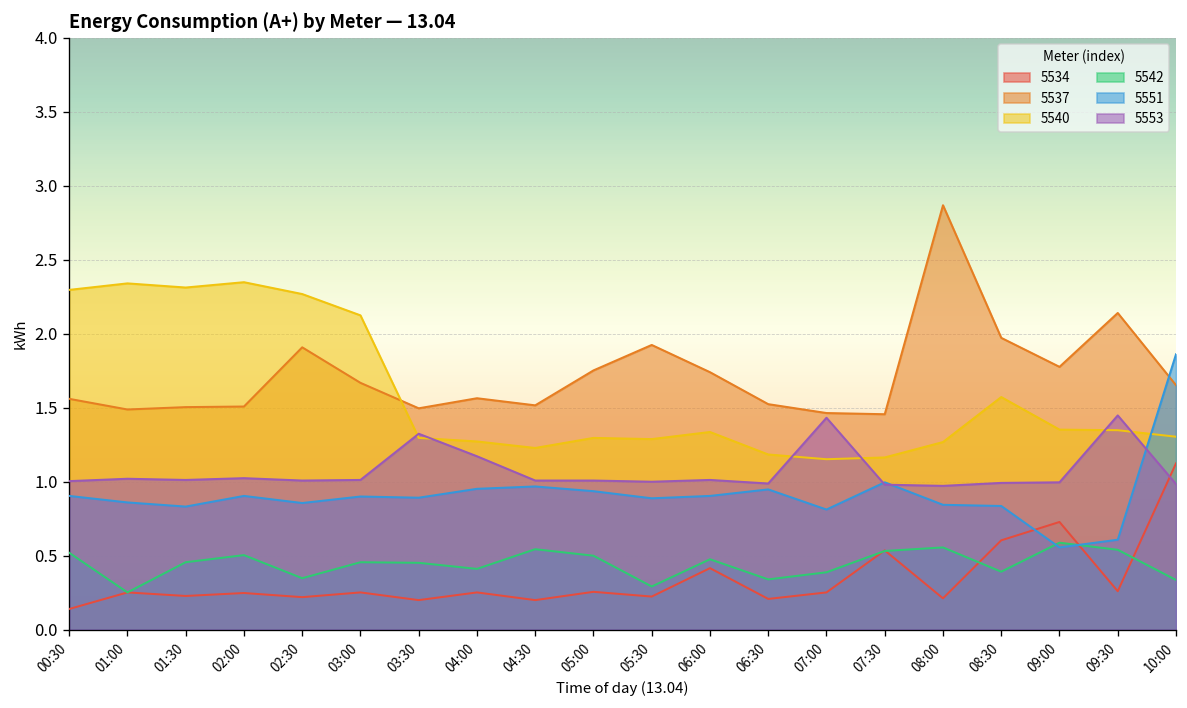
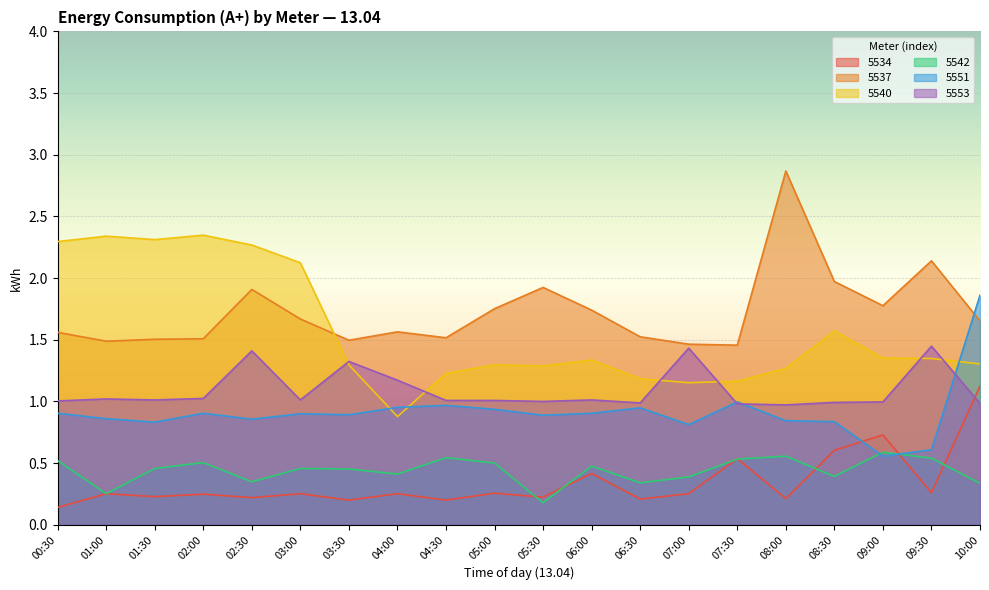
  {
    "5540": {
      "00:30": 2.30,
      "01:00": 2.34,
      "01:30": 2.31,
      "02:00": 2.35,
      "02:30": 2.27,
      "03:00": 2.12,
      "03:30": 1.30,
-     "04:00": 1.27,
+     "04:00": 0.88,
      "04:30": 1.23,
      "05:00": 1.30,
      "05:30": 1.29,
      "06:00": 1.34,
      "06:30": 1.18,
      "07:00": 1.15,
      "07:30": 1.16,
      "08:00": 1.27,
      "08:30": 1.57,
      "09:00": 1.35,
      "09:30": 1.35,
      "10:00": 1.30
    },
    "5542": {
      "00:30": 0.52,
      "01:30": 0.46,
      "02:00": 0.50,
      "02:30": 0.35,
      "03:00": 0.46,
      "03:30": 0.45,
      "04:00": 0.41,
      "04:30": 0.54,
      "05:00": 0.50,
-     "05:30": 0.29,
+     "05:30": 0.18,
      "06:00": 0.48,
      "06:30": 0.34,
      "07:00": 0.39,
      "08:00": 0.56,
      "08:30": 0.39,
      "09:00": 0.59,
      "09:30": 0.54,
      "10:00": 0.34
    },
    "5551": {
      "00:30": 0.90,
      "01:00": 0.86,
      "01:30": 0.83,
      "02:00": 0.90,
      "02:30": 0.86,
      "03:00": 0.90,
      "03:30": 0.89,
      "04:00": 0.95,
      "04:30": 0.97,
      "05:00": 0.94,
      "05:30": 0.89,
      "06:00": 0.90,
      "06:30": 0.95,
      "07:00": 0.81,
      "08:00": 0.84,
      "08:30": 0.84,
      "09:00": 0.56,
      "09:30": 0.61,
      "10:00": 1.86
    },
    "5553": {
      "00:30": 1.00,
      "01:00": 1.02,
      "01:30": 1.01,
      "02:00": 1.02,
-     "02:30": 1.01,
+     "02:30": 1.41,
      "03:00": 1.01,
      "03:30": 1.32,
      "04:00": 1.17,
      "04:30": 1.01,
      "05:00": 1.01,
      "05:30": 1.00,
      "06:00": 1.01,
      "06:30": 0.99,
      "07:00": 1.43,
      "08:00": 0.97,
      "08:30": 0.99,
      "09:00": 1.00,
      "09:30": 1.45,
      "10:00": 0.98
    }
  }
